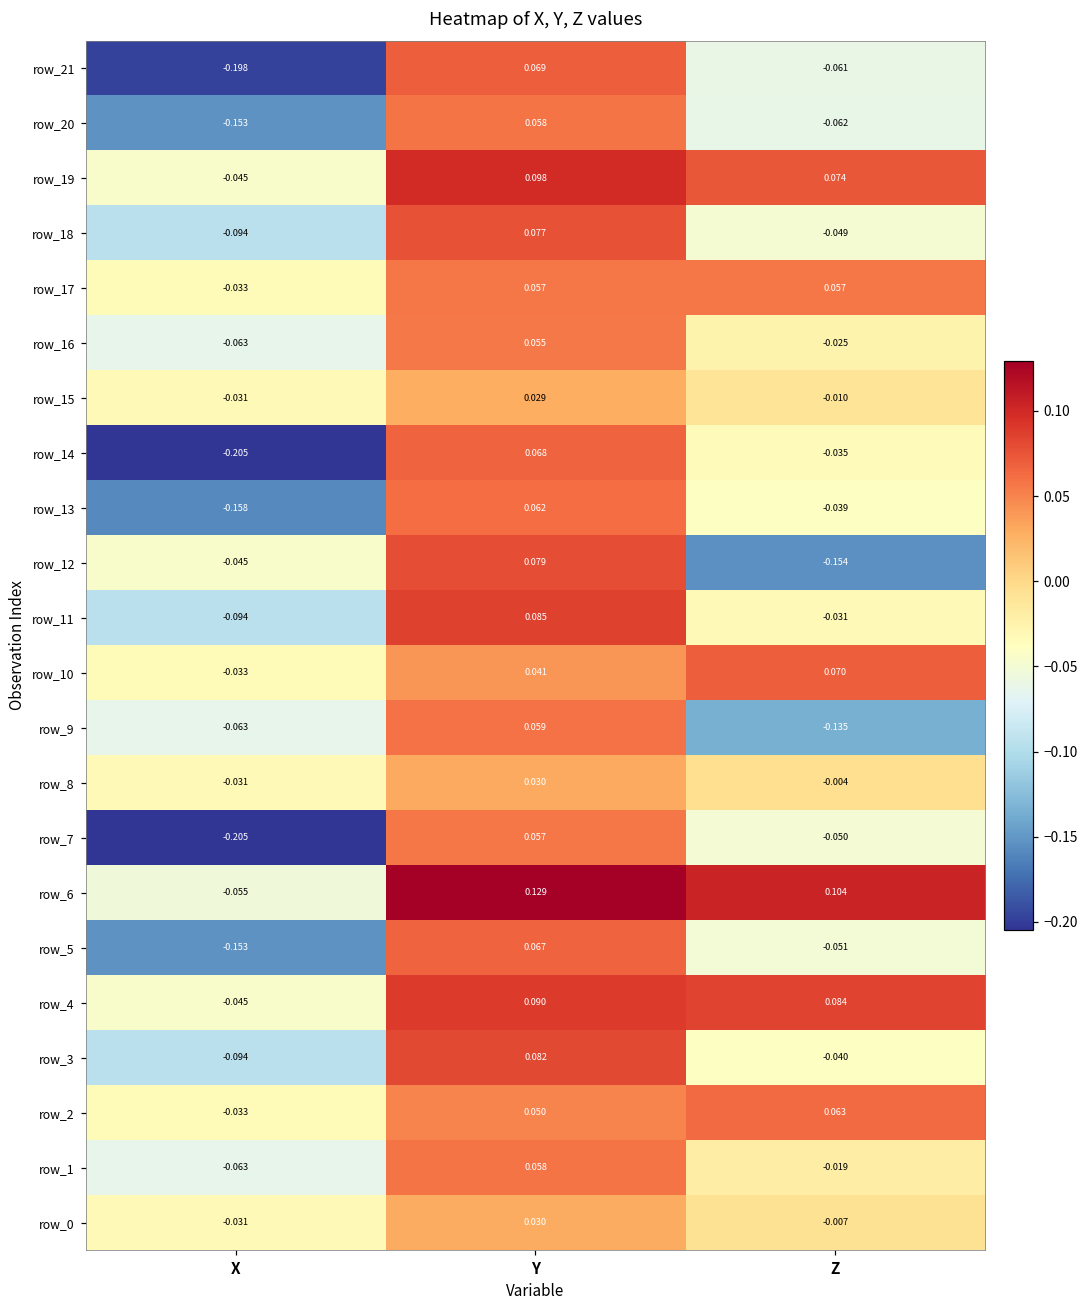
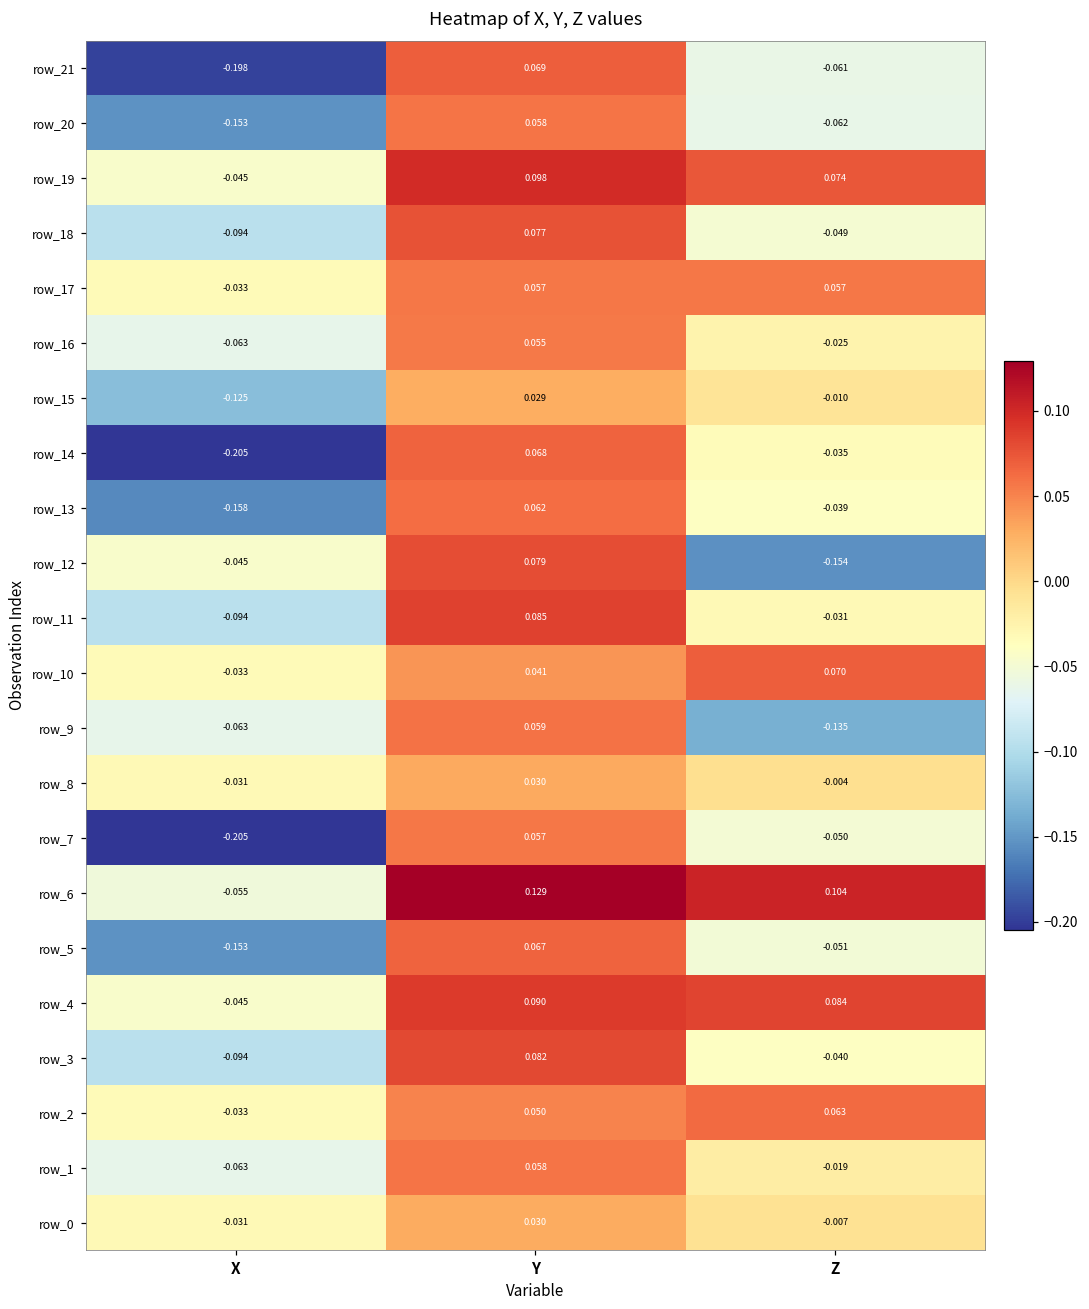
  {
    "row_21": {
      "X": -0.198,
      "Y": 0.069,
      "Z": -0.061
    },
    "row_20": {
      "X": -0.153,
      "Y": 0.058,
      "Z": -0.062
    },
    "row_19": {
      "X": -0.045,
      "Y": 0.098,
      "Z": 0.074
    },
    "row_18": {
      "X": -0.094,
      "Y": 0.077,
      "Z": -0.049
    },
    "row_17": {
      "X": -0.033,
      "Y": 0.057,
      "Z": 0.057
    },
    "row_16": {
      "X": -0.063,
      "Y": 0.055,
      "Z": -0.025
    },
    "row_15": {
-     "X": -0.031,
+     "X": -0.125,
      "Y": 0.029,
      "Z": -0.010
    },
    "row_14": {
      "X": -0.205,
      "Y": 0.068,
      "Z": -0.035
    },
    "row_13": {
      "X": -0.158,
      "Y": 0.062,
      "Z": -0.039
    },
    "row_12": {
      "X": -0.045,
      "Y": 0.079,
      "Z": -0.154
    },
    "row_11": {
      "X": -0.094,
      "Y": 0.085,
      "Z": -0.031
    },
    "row_10": {
      "X": -0.033,
      "Y": 0.041,
      "Z": 0.070
    },
    "row_9": {
      "X": -0.063,
      "Y": 0.059,
      "Z": -0.135
    },
    "row_8": {
      "X": -0.031,
      "Y": 0.030,
      "Z": -0.004
    },
    "row_7": {
      "X": -0.205,
      "Y": 0.057,
      "Z": -0.050
    },
    "row_6": {
      "X": -0.055,
      "Y": 0.129,
      "Z": 0.104
    },
    "row_5": {
      "X": -0.153,
      "Y": 0.067,
      "Z": -0.051
    },
    "row_4": {
      "X": -0.045,
      "Y": 0.090,
      "Z": 0.084
    },
    "row_3": {
      "X": -0.094,
      "Y": 0.082,
      "Z": -0.040
    },
    "row_2": {
      "X": -0.033,
      "Y": 0.050,
      "Z": 0.063
    },
    "row_1": {
      "X": -0.063,
      "Y": 0.058,
      "Z": -0.019
    },
    "row_0": {
      "X": -0.031,
      "Y": 0.030,
      "Z": -0.007
    }
  }
